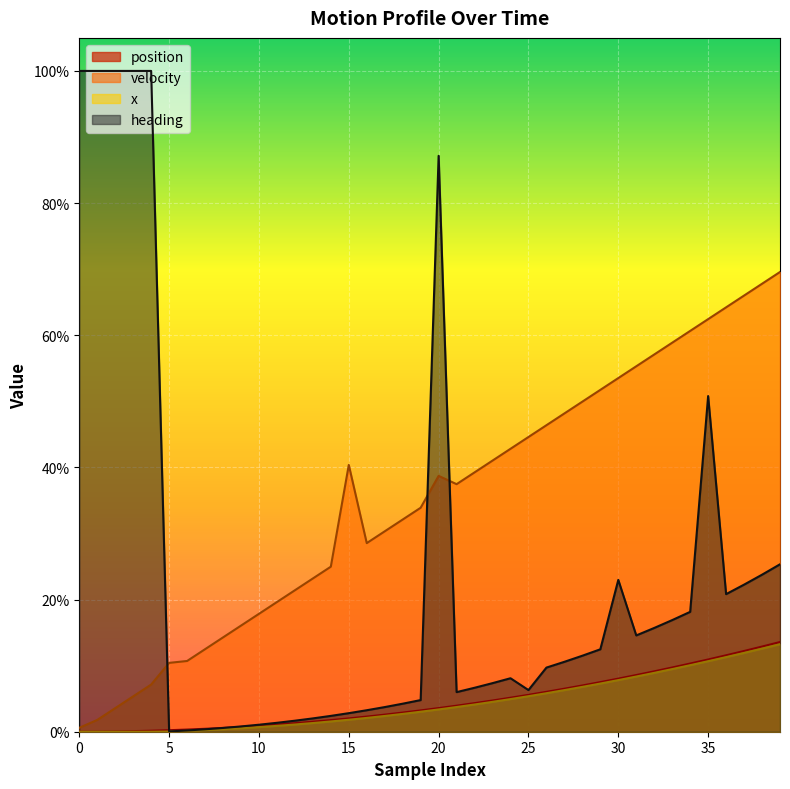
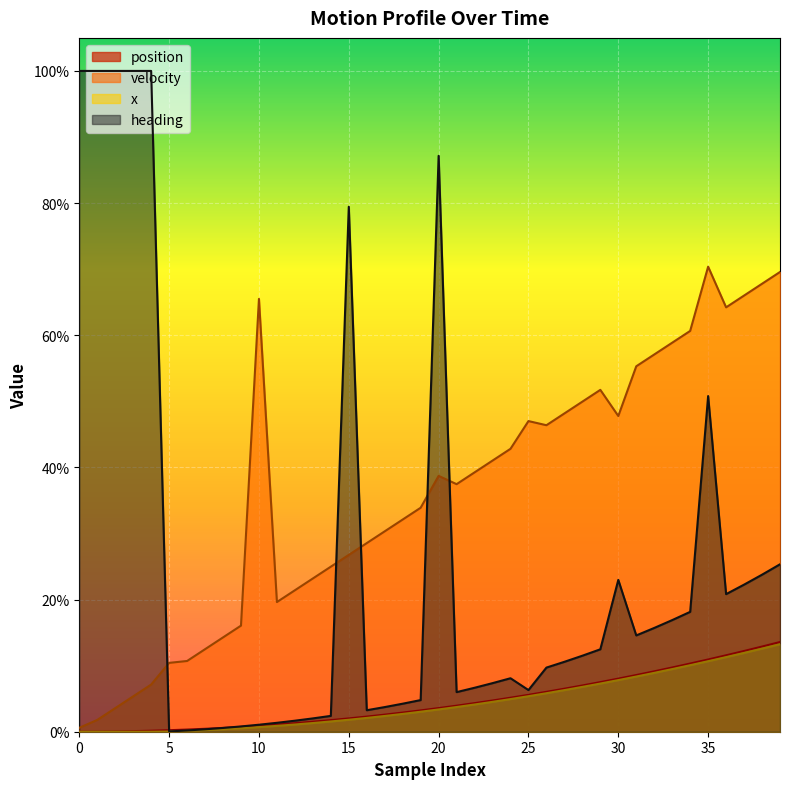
  {
    "velocity": {
      "0": "1%",
      "5": "10%",
-     "10": "18%",
-     "15": "40%",
+     "10": "66%",
+     "15": "27%",
      "20": "39%",
-     "25": "45%",
-     "30": "54%",
-     "35": "62%"
+     "25": "47%",
+     "30": "48%",
+     "35": "70%"
    },
    "heading": {
      "0": "100%",
-     "15": "3%",
+     "15": "79%",
      "20": "87%",
      "25": "6%",
      "30": "23%",
      "35": "51%"
    }
  }
